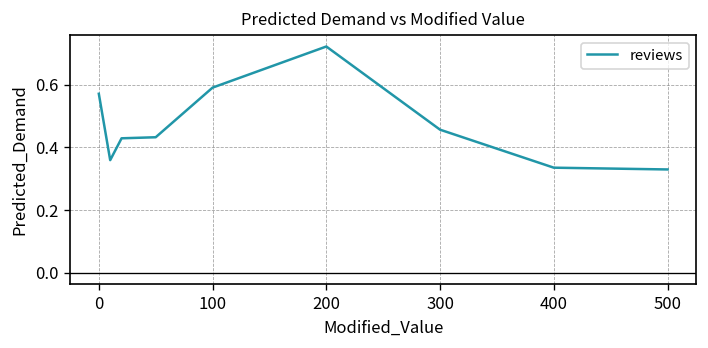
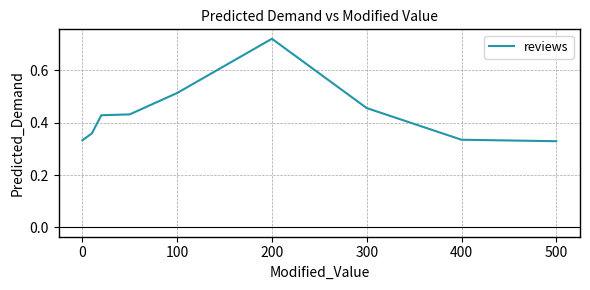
  {
-   "0": 0.57,
-   "100": 0.59,
+   "0": 0.33,
+   "100": 0.51,
    "200": 0.72,
    "300": 0.46,
    "400": 0.34,
    "500": 0.33
  }
